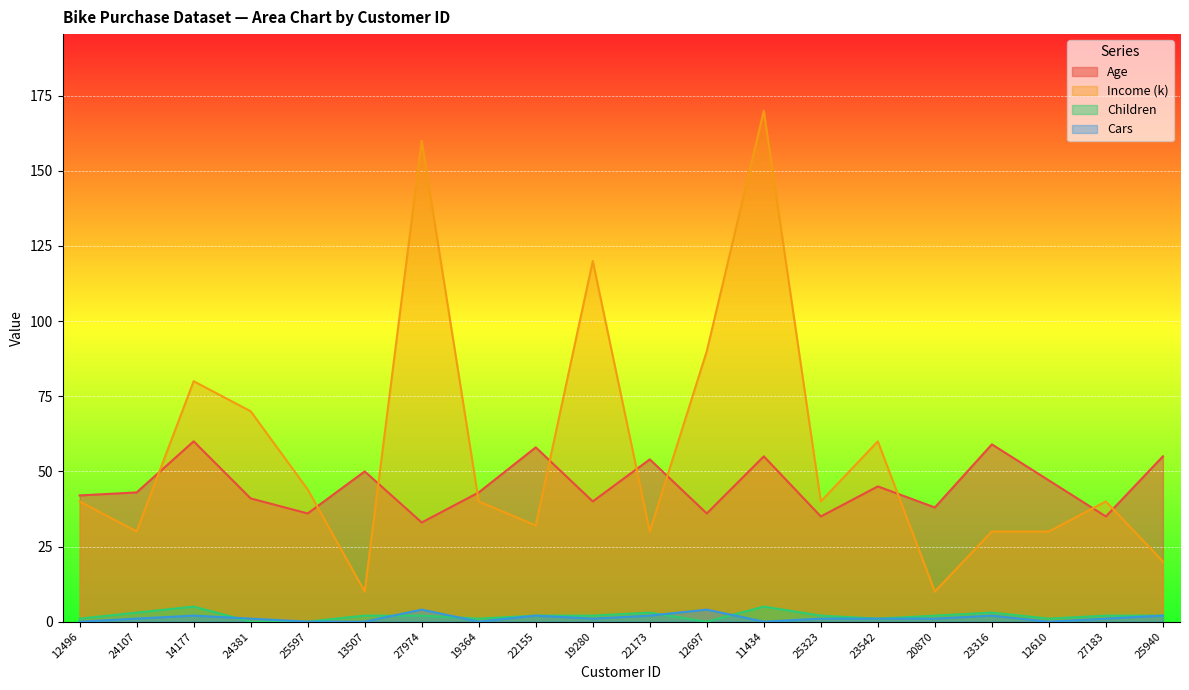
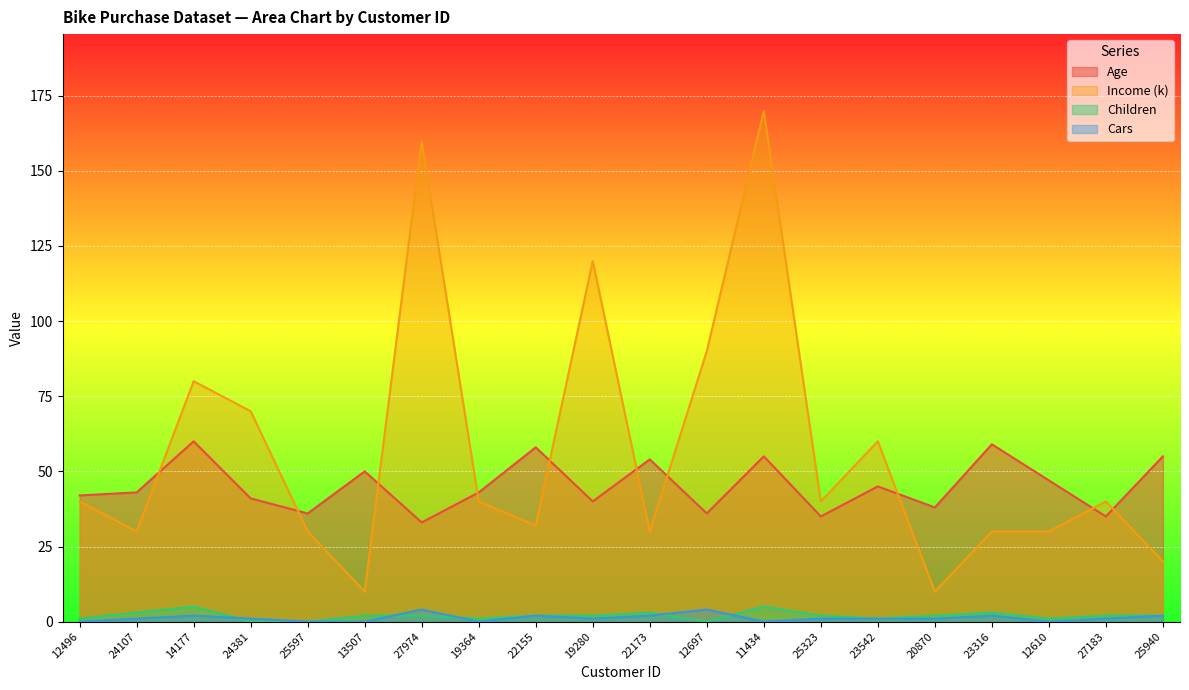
  {
    "Age": {
      "12496": 42,
      "24107": 43,
      "14177": 60,
      "24381": 41,
      "25597": 36,
      "13507": 50,
      "27974": 33,
      "19364": 43,
      "22155": 58,
      "19280": 40,
      "22173": 54,
      "12697": 36,
      "11434": 55,
      "25323": 35,
      "23542": 45,
      "20870": 38,
      "23316": 59,
      "12610": 47,
      "27183": 35,
      "25940": 55
    },
    "Income (k)": {
      "12496": 40,
      "24107": 30,
      "14177": 80,
      "24381": 70,
-     "25597": 44,
+     "25597": 30,
      "13507": 10,
      "27974": 160,
      "19364": 40,
      "22155": 32,
      "19280": 120,
      "22173": 30,
      "12697": 90,
      "11434": 170,
      "25323": 40,
      "23542": 60,
      "20870": 10,
      "23316": 30,
      "12610": 30,
      "27183": 40,
      "25940": 20
    },
    "Children": {
      "12496": 1,
      "24107": 3,
      "14177": 5,
      "24381": 0,
      "13507": 2,
      "27974": 2,
      "19364": 1,
      "19280": 2,
      "22173": 3,
      "12697": 0,
      "11434": 5,
      "25323": 2,
      "20870": 2,
      "23316": 3,
      "12610": 1,
      "27183": 2
    },
    "Cars": {
      "12496": 0,
      "24107": 1,
      "14177": 2,
      "24381": 1,
      "13507": 0,
      "27974": 4,
      "19364": 0,
      "19280": 1,
      "22173": 2,
      "12697": 4,
      "11434": 0,
      "25323": 1,
      "20870": 1,
      "23316": 2,
      "12610": 0,
      "27183": 1
    }
  }
